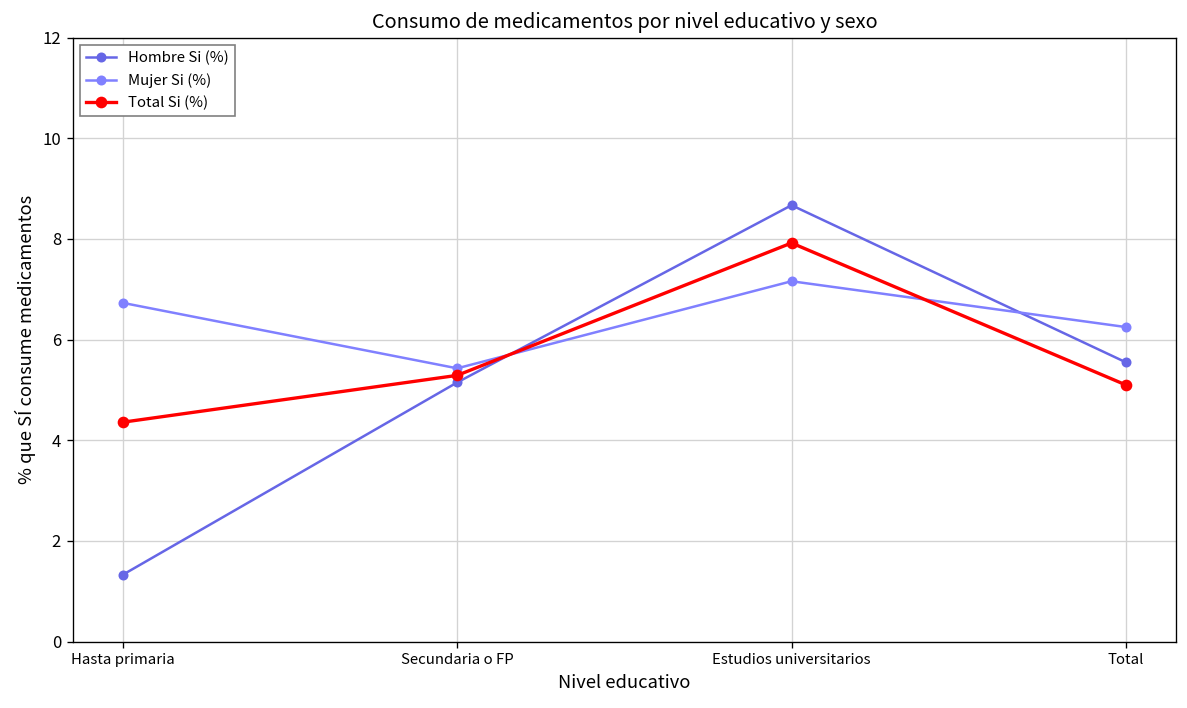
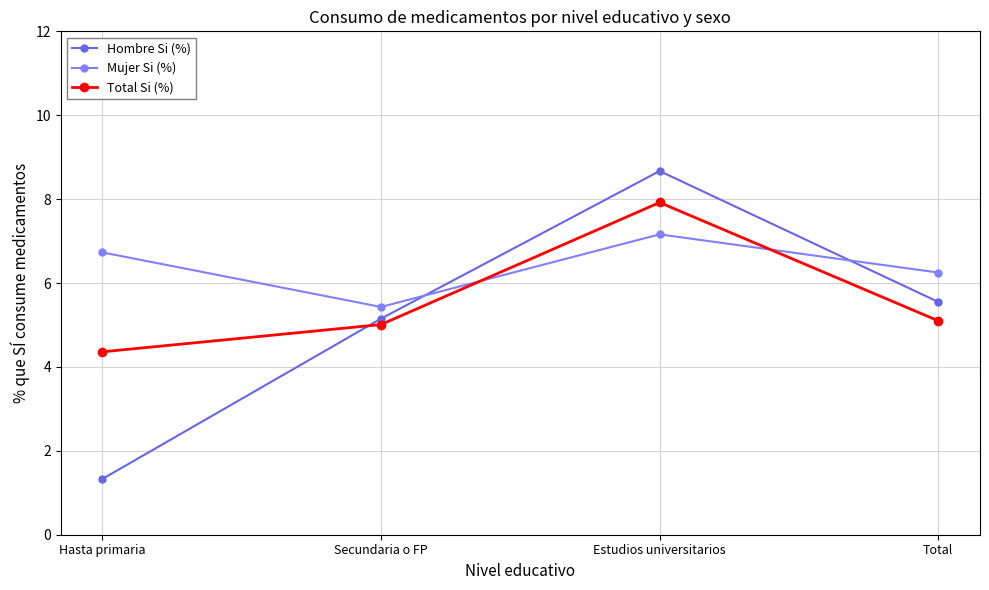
  {
    "Total Si (%)": {
      "Hasta primaria": 4.4,
-     "Secundaria o FP": 5.3,
+     "Secundaria o FP": 5.0,
      "Estudios universitarios": 7.9,
      "Total": 5.1
    }
  }
